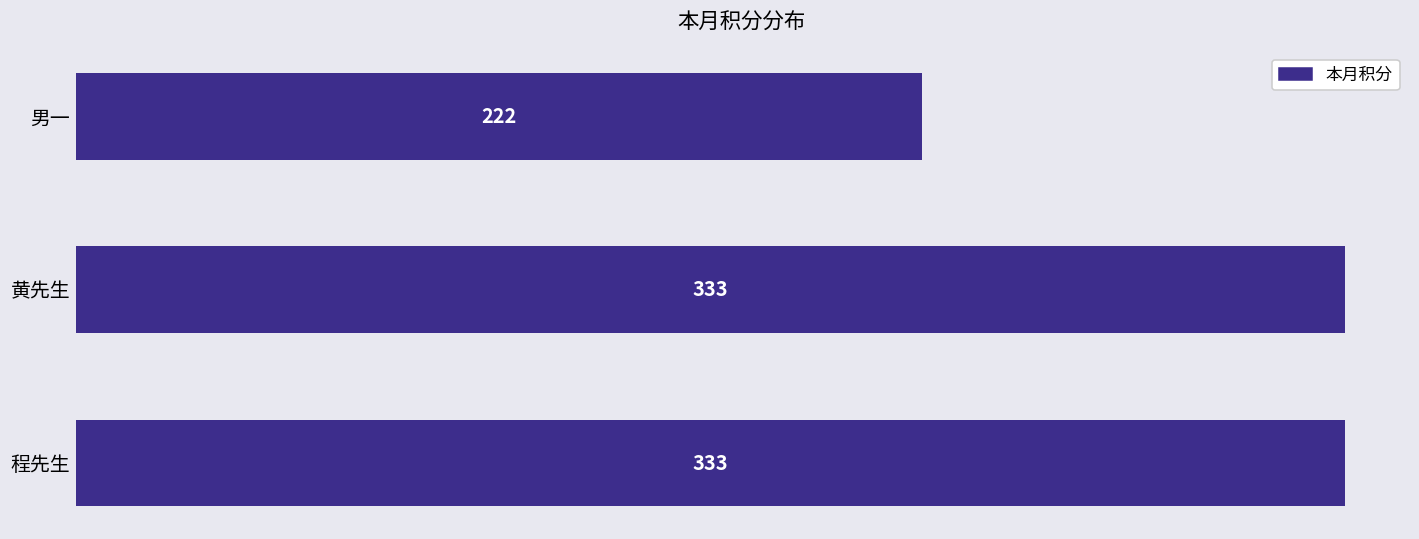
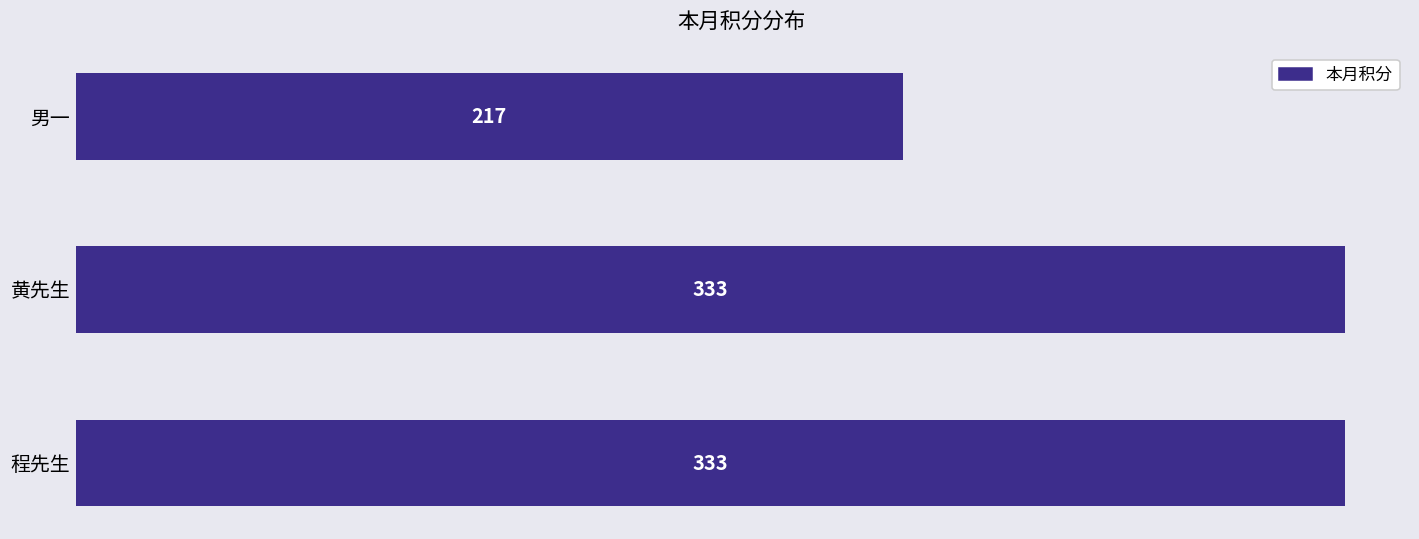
  {
-   "男一": 222,
+   "男一": 217,
    "黄先生": 333,
    "程先生": 333
  }
